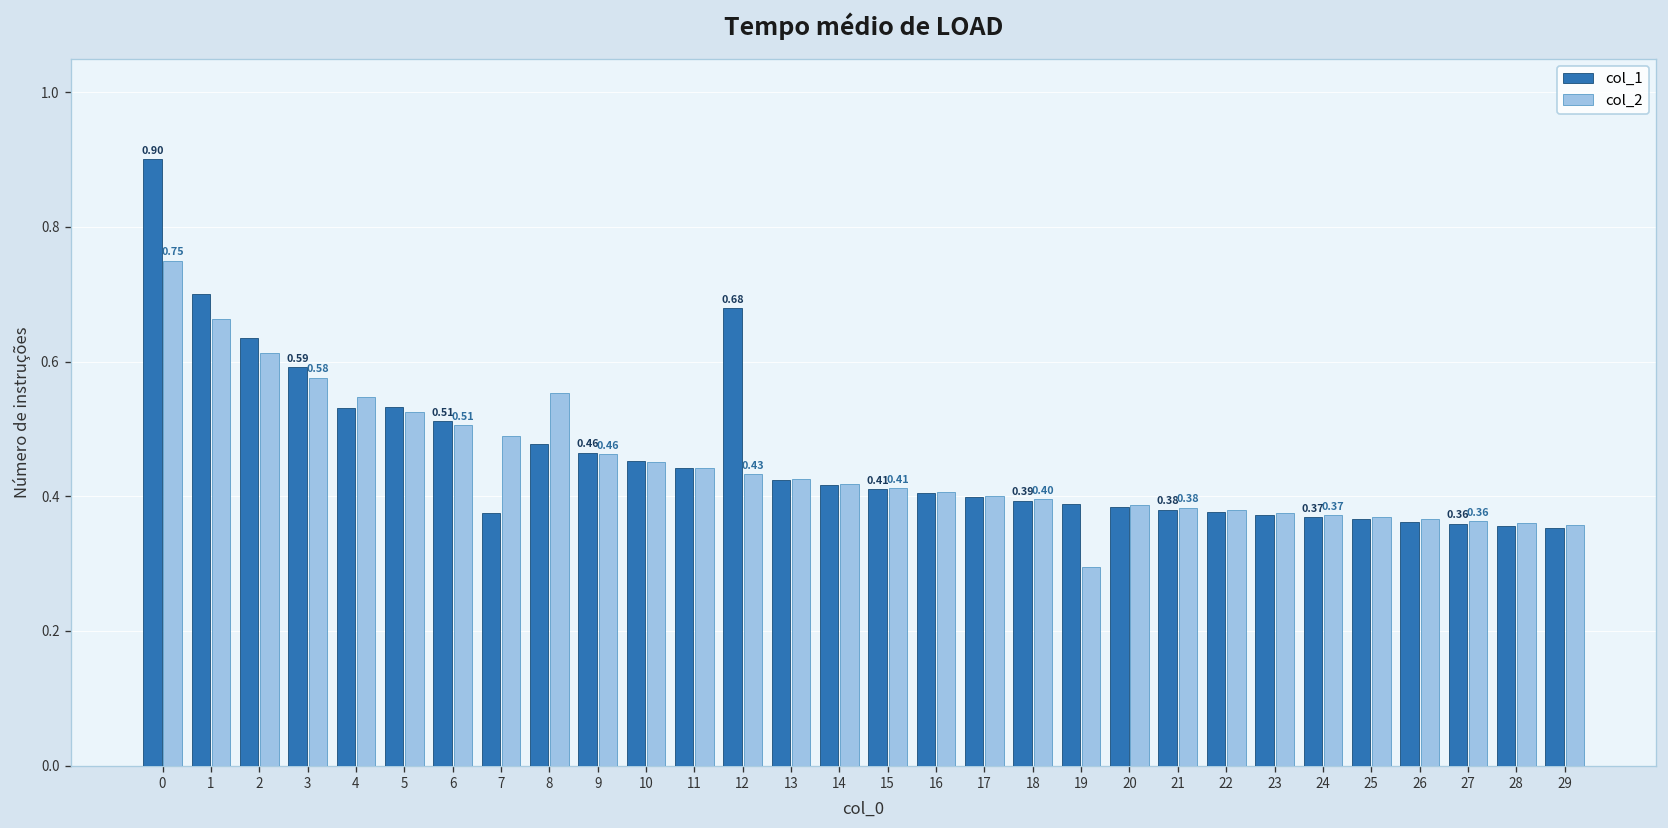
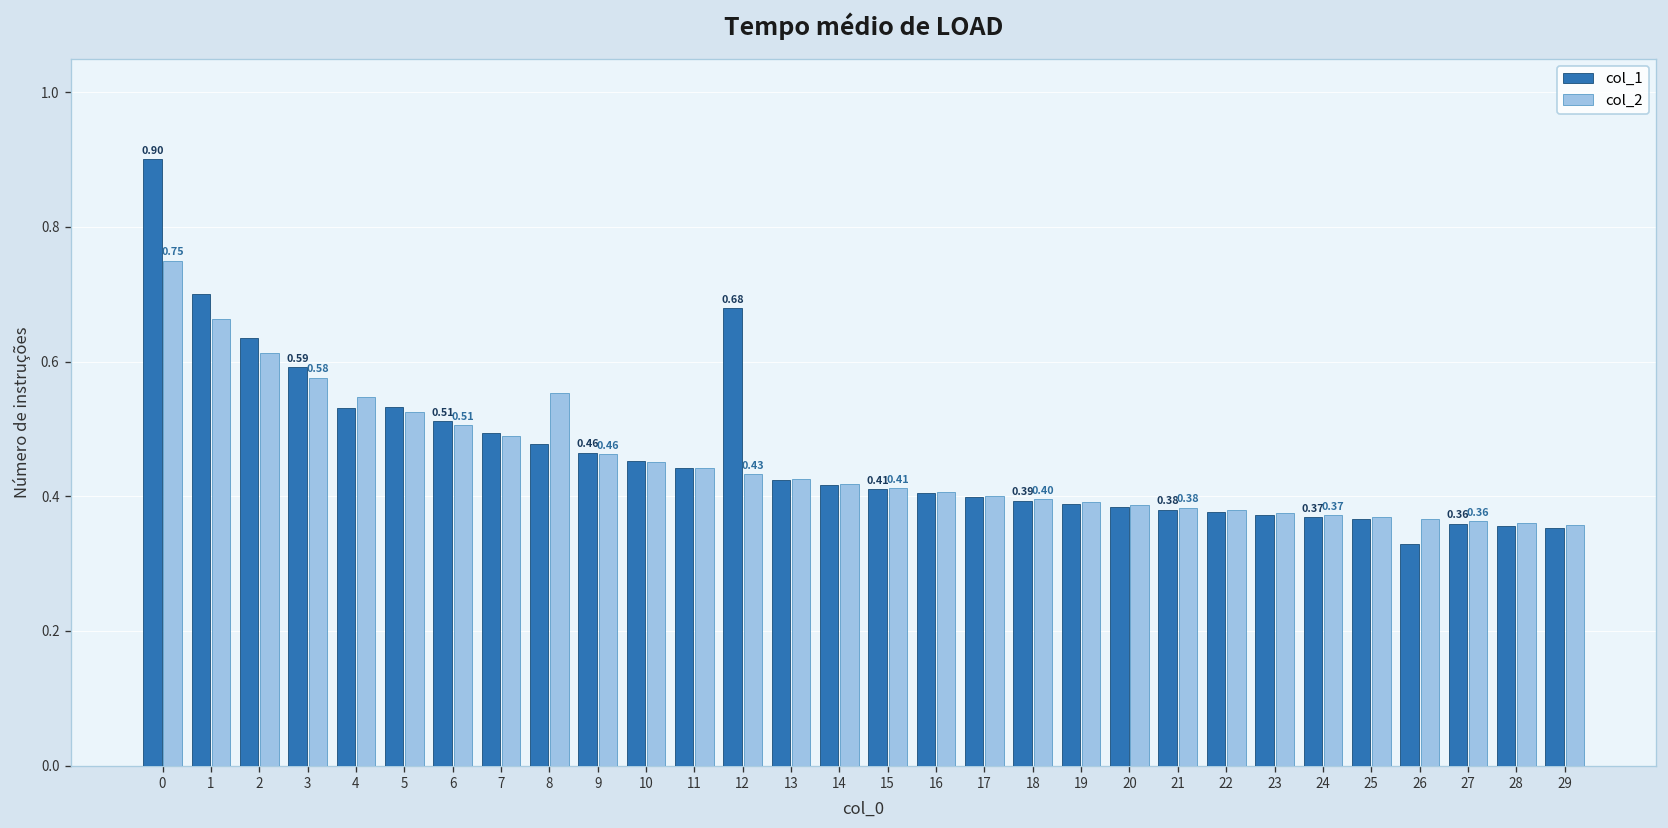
  {
    "col_1": {
      "1": 0.70,
      "2": 0.63,
      "4": 0.53,
      "5": 0.53,
-     "7": 0.38,
+     "7": 0.49,
      "8": 0.48,
      "10": 0.45,
      "11": 0.44,
      "13": 0.42,
      "14": 0.42,
      "16": 0.40,
      "17": 0.40,
      "19": 0.39,
      "20": 0.38,
      "23": 0.37,
-     "26": 0.36,
+     "26": 0.33,
      "29": 0.35
    },
    "col_2": {
      "1": 0.66,
      "2": 0.61,
      "4": 0.55,
      "5": 0.52,
      "7": 0.49,
      "8": 0.55,
      "10": 0.45,
      "11": 0.44,
      "13": 0.43,
      "14": 0.42,
      "16": 0.41,
      "17": 0.40,
-     "19": 0.29,
+     "19": 0.39,
      "20": 0.39,
      "22": 0.38,
      "23": 0.38,
      "25": 0.37,
      "26": 0.37,
      "28": 0.36,
      "29": 0.36
    }
  }
